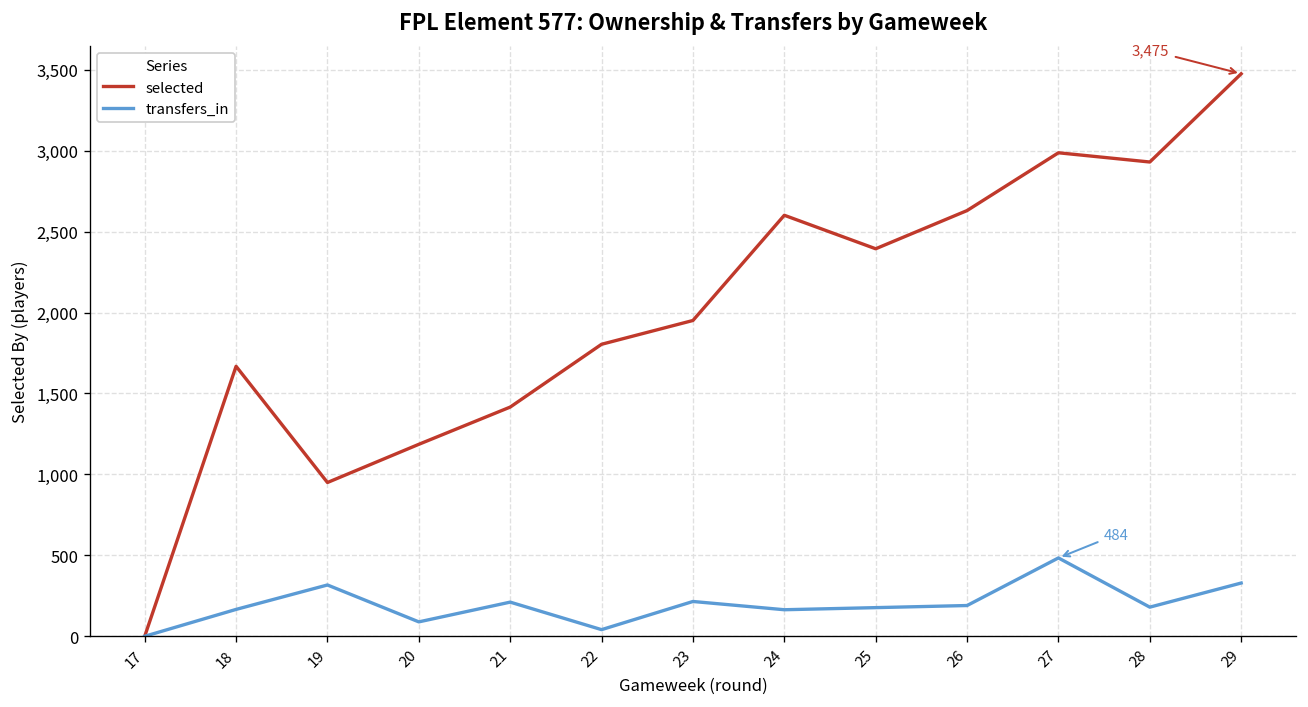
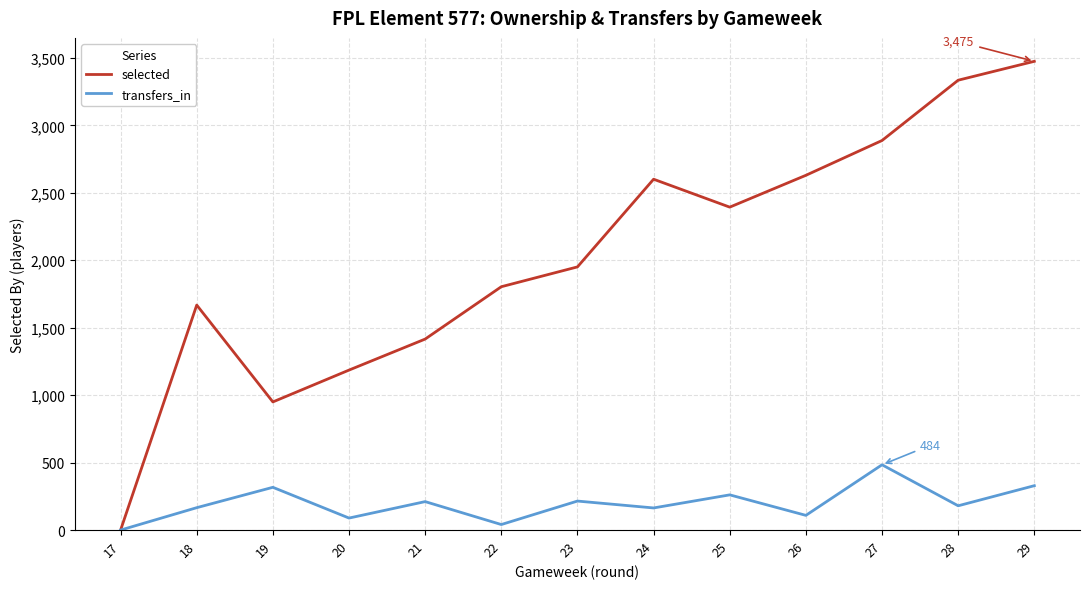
  {
    "selected": {
      "18": "1,670",
      "19": "950",
      "20": "1,190",
      "21": "1,420",
      "22": "1,800",
      "23": "1,950",
      "24": "2,600",
      "25": "2,390",
      "26": "2,630",
-     "27": "2,990",
-     "28": "2,930"
+     "27": "2,890",
+     "28": "3,340"
    },
    "transfers_in": {
      "18": "170",
      "19": "320",
      "20": "90",
      "21": "210",
      "22": "40",
      "23": "220",
      "24": "160",
-     "25": "180",
-     "26": "190",
+     "25": "260",
+     "26": "110",
      "28": "180",
      "29": "330"
    }
  }
